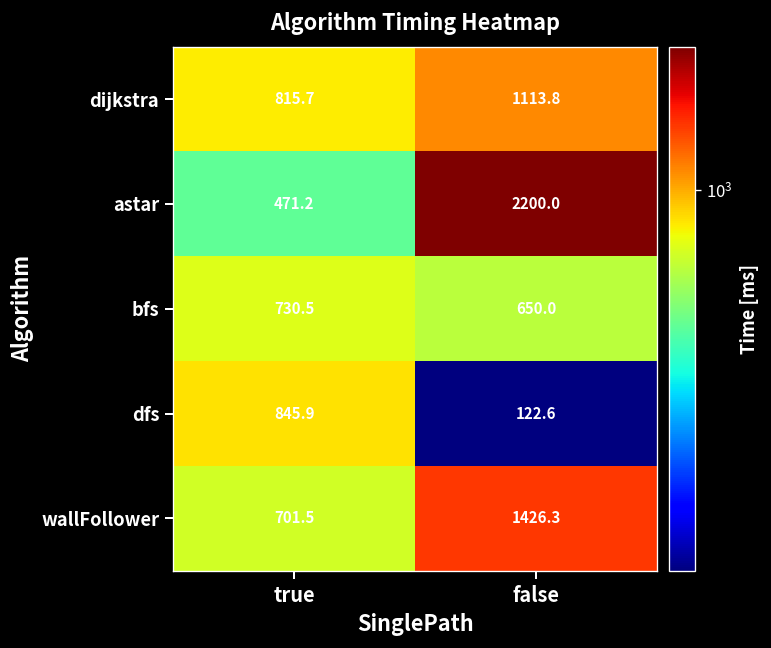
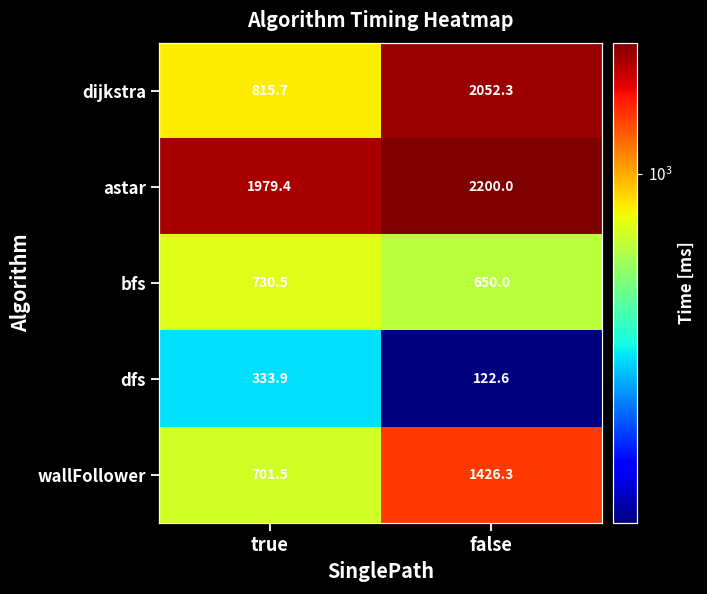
  {
    "dijkstra": {
      "true": 815.7,
-     "false": 1113.8
+     "false": 2052.3
    },
    "astar": {
-     "true": 471.2,
+     "true": 1979.4,
      "false": 2200.0
    },
    "bfs": {
      "true": 730.5,
      "false": 650.0
    },
    "dfs": {
-     "true": 845.9,
+     "true": 333.9,
      "false": 122.6
    },
    "wallFollower": {
      "true": 701.5,
      "false": 1426.3
    }
  }
